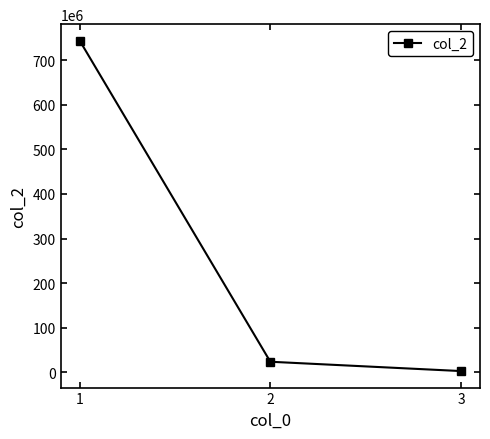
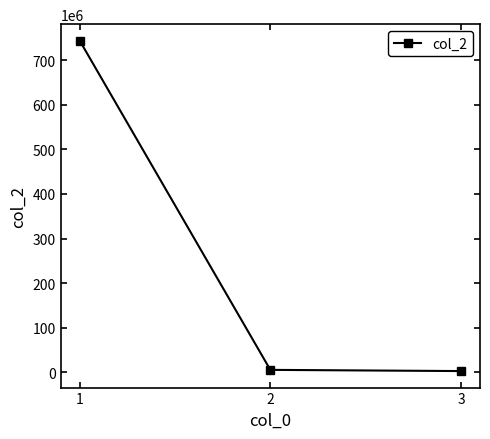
  {
    "1": 740000000,
-   "2": 20000000,
+   "2": 10000000,
    "3": 0
  }
